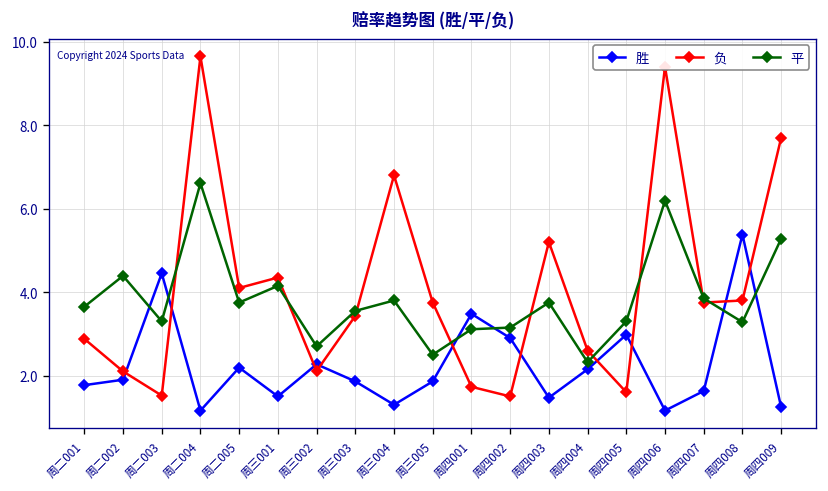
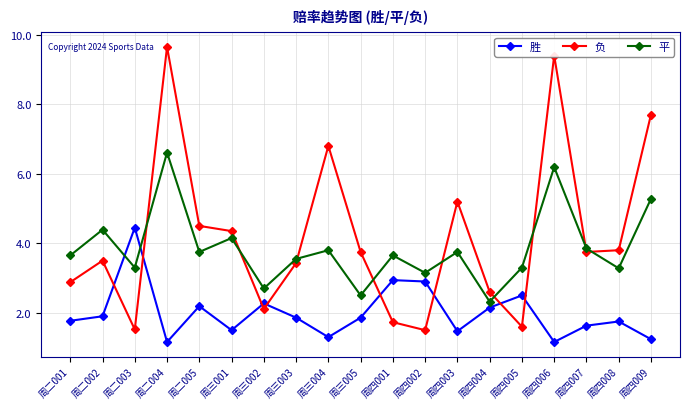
  {
    "胜": {
      "周二001": 1.8,
      "周二002": 1.9,
      "周二003": 4.5,
      "周二004": 1.2,
      "周二005": 2.2,
      "周三001": 1.5,
      "周三002": 2.3,
      "周三003": 1.9,
      "周三004": 1.3,
      "周三005": 1.9,
-     "周四001": 3.5,
+     "周四001": 2.9,
      "周四002": 2.9,
      "周四003": 1.5,
      "周四004": 2.2,
-     "周四005": 3.0,
+     "周四005": 2.5,
      "周四006": 1.2,
      "周四007": 1.6,
-     "周四008": 5.4,
+     "周四008": 1.8,
      "周四009": 1.2
    },
    "负": {
      "周二001": 2.9,
-     "周二002": 2.1,
+     "周二002": 3.5,
      "周二003": 1.5,
-     "周二005": 4.1,
+     "周二005": 4.5,
      "周三001": 4.4,
      "周三002": 2.1,
      "周三003": 3.4,
      "周三004": 6.8,
      "周三005": 3.8,
      "周四001": 1.7,
      "周四002": 1.5,
      "周四003": 5.2,
      "周四004": 2.6,
      "周四005": 1.6,
      "周四007": 3.8,
      "周四008": 3.8,
      "周四009": 7.7
    },
    "平": {
      "周二001": 3.7,
      "周二002": 4.4,
      "周二003": 3.3,
      "周二004": 6.6,
      "周二005": 3.8,
      "周三001": 4.2,
      "周三002": 2.7,
      "周三003": 3.6,
      "周三004": 3.8,
      "周三005": 2.5,
-     "周四001": 3.1,
+     "周四001": 3.7,
      "周四002": 3.2,
      "周四003": 3.8,
      "周四004": 2.3,
      "周四005": 3.3,
      "周四006": 6.2,
      "周四007": 3.9,
      "周四008": 3.3,
      "周四009": 5.3
    }
  }
